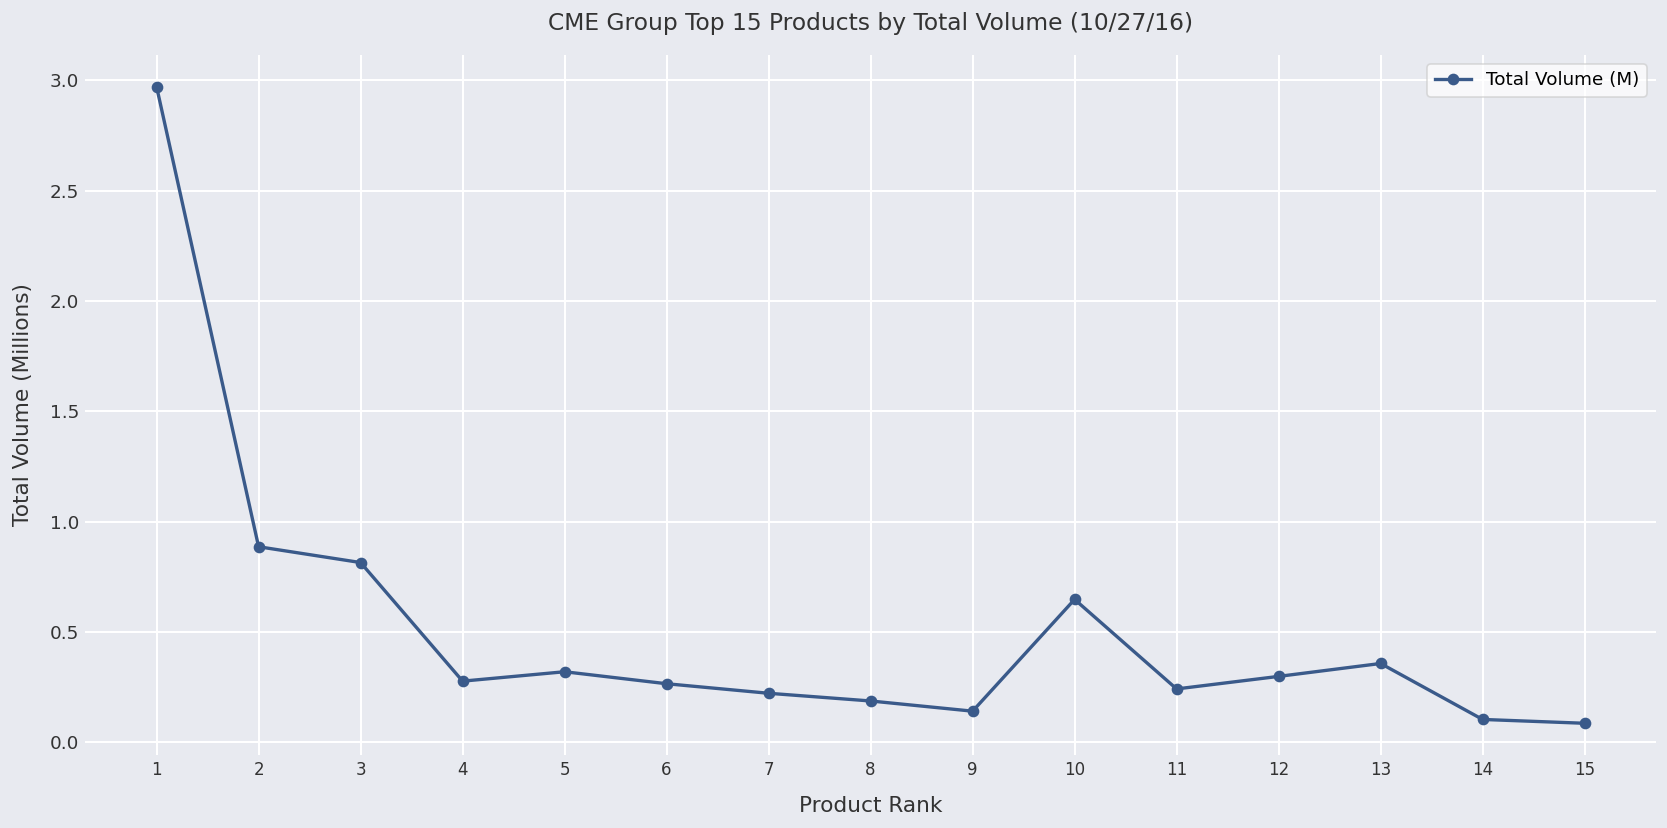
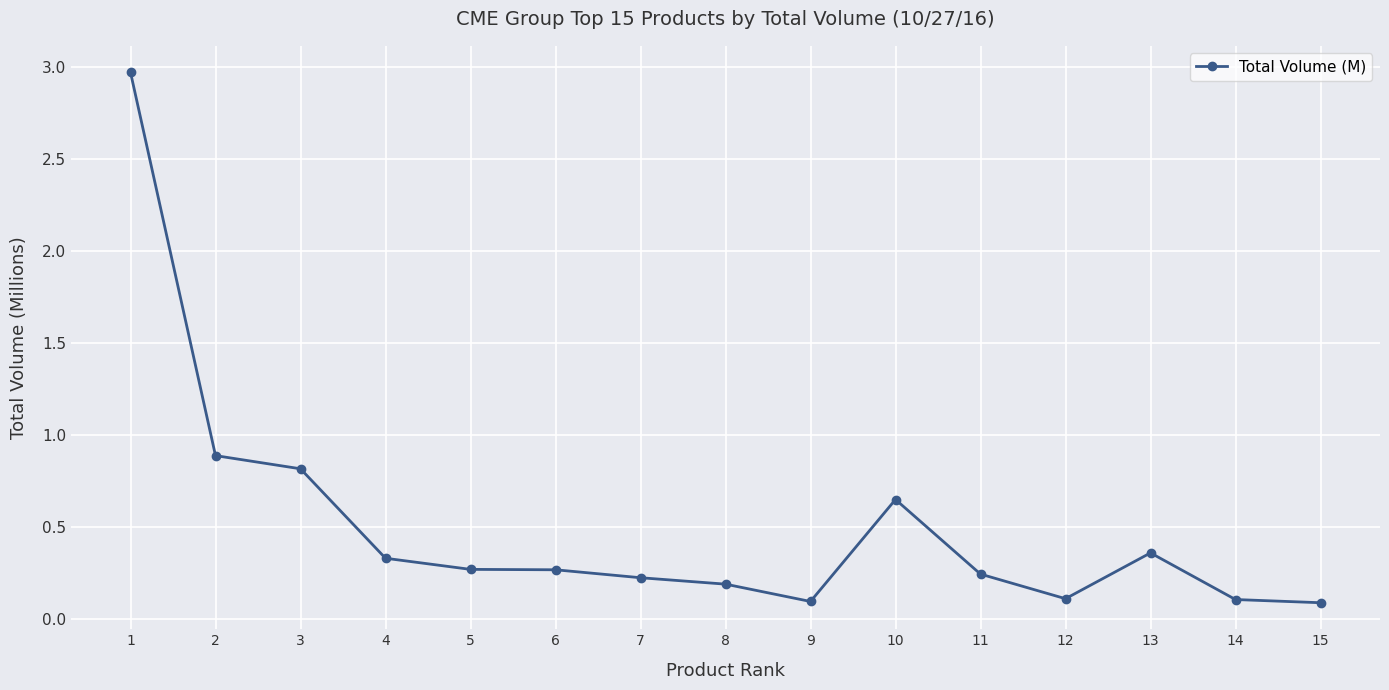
  {
    "1": 2.97,
    "2": 0.89,
    "3": 0.81,
-   "4": 0.28,
-   "5": 0.32,
+   "4": 0.33,
+   "5": 0.27,
    "6": 0.27,
    "7": 0.22,
    "8": 0.19,
-   "9": 0.14,
+   "9": 0.09,
    "10": 0.65,
    "11": 0.24,
-   "12": 0.30,
+   "12": 0.11,
    "13": 0.36,
    "14": 0.10,
    "15": 0.09
  }
